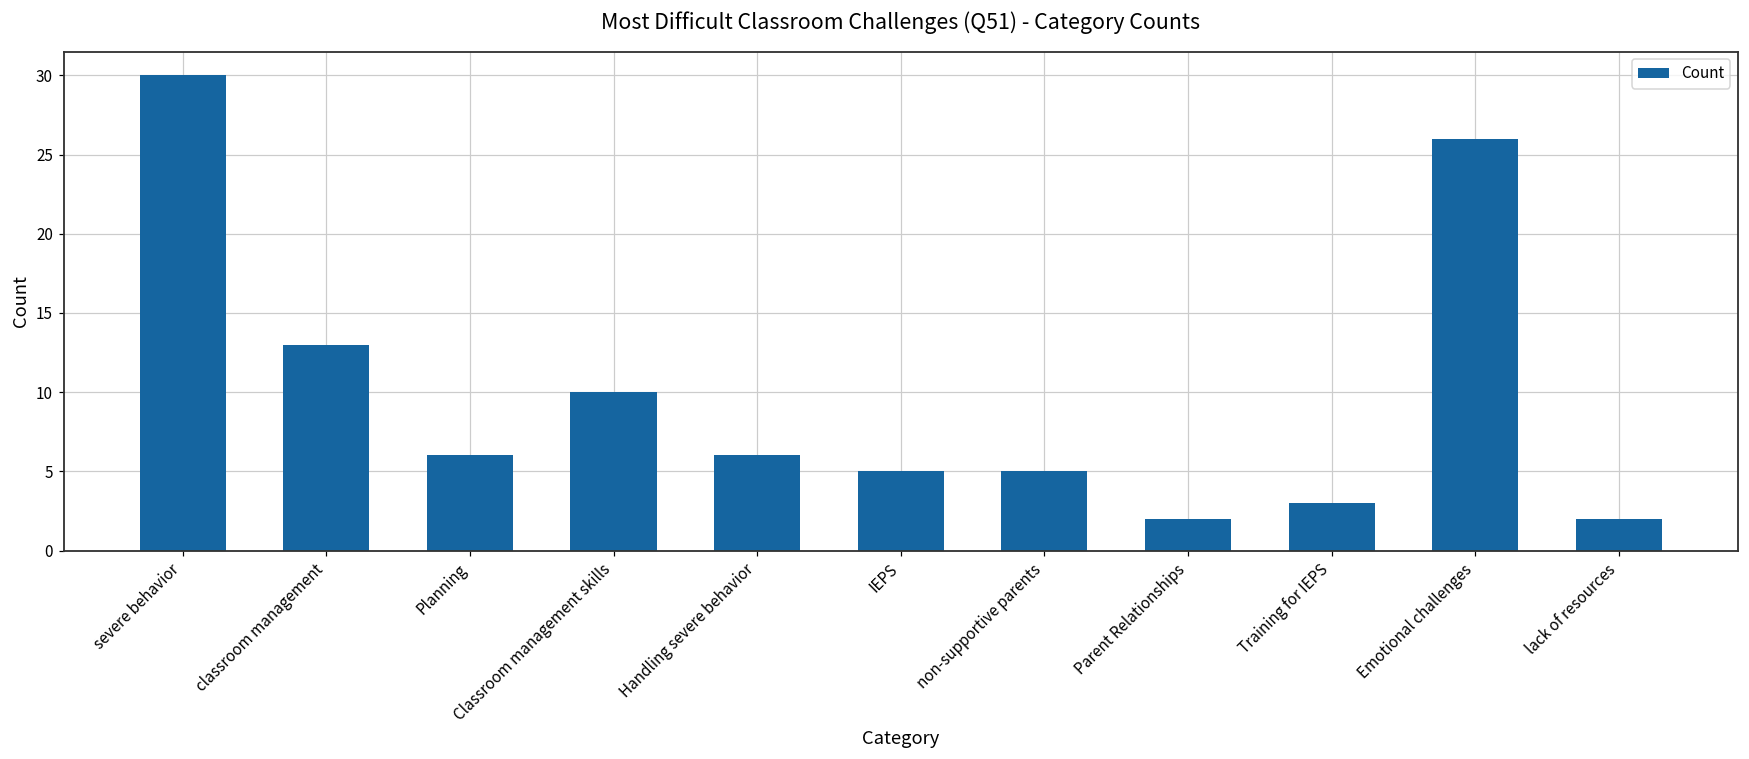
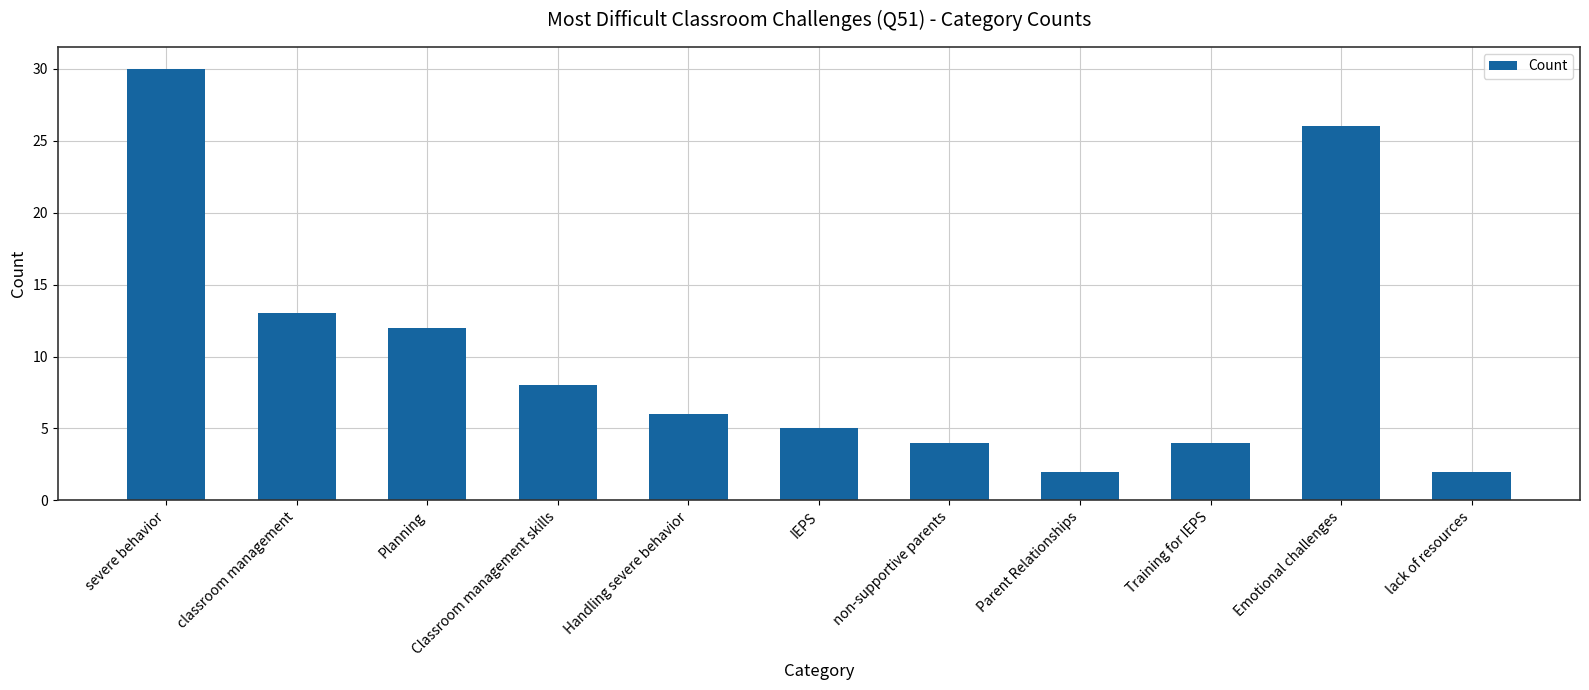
  {
    "severe behavior": 30,
    "classroom management": 13,
-   "Planning": 6,
-   "Classroom management skills": 10,
+   "Planning": 12,
+   "Classroom management skills": 8,
    "Handling severe behavior": 6,
    "IEPS": 5,
-   "non-supportive parents": 5,
+   "non-supportive parents": 4,
    "Parent Relationships": 2,
-   "Training for IEPS": 3,
+   "Training for IEPS": 4,
    "Emotional challenges": 26,
    "lack of resources": 2
  }
